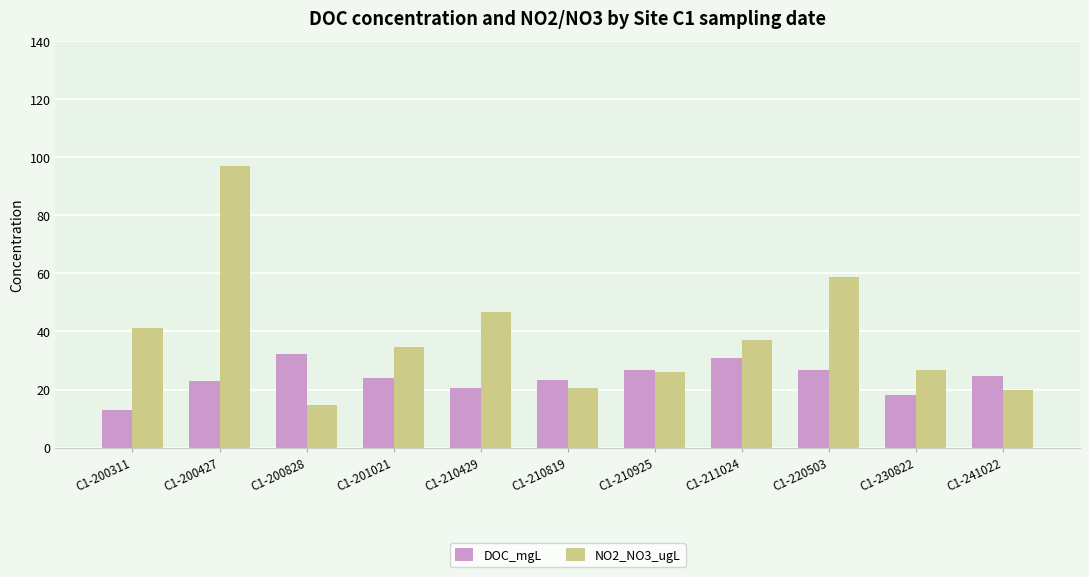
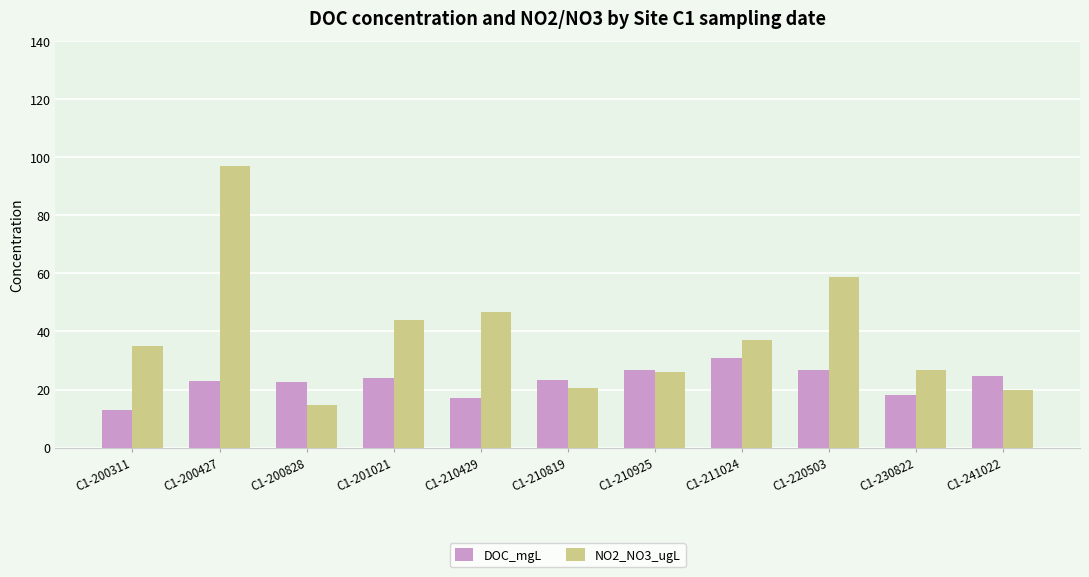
  {
    "DOC_mgL": {
      "C1-200311": 13,
      "C1-200427": 23,
-     "C1-200828": 32,
+     "C1-200828": 22,
      "C1-201021": 24,
-     "C1-210429": 21,
+     "C1-210429": 17,
      "C1-210819": 23,
      "C1-210925": 27,
      "C1-211024": 31,
      "C1-220503": 27,
      "C1-230822": 18,
      "C1-241022": 25
    },
    "NO2_NO3_ugL": {
-     "C1-200311": 41,
+     "C1-200311": 35,
      "C1-200427": 97,
      "C1-200828": 15,
-     "C1-201021": 35,
+     "C1-201021": 44,
      "C1-210429": 47,
      "C1-210819": 20,
      "C1-210925": 26,
      "C1-211024": 37,
      "C1-220503": 59,
      "C1-230822": 27,
      "C1-241022": 20
    }
  }
